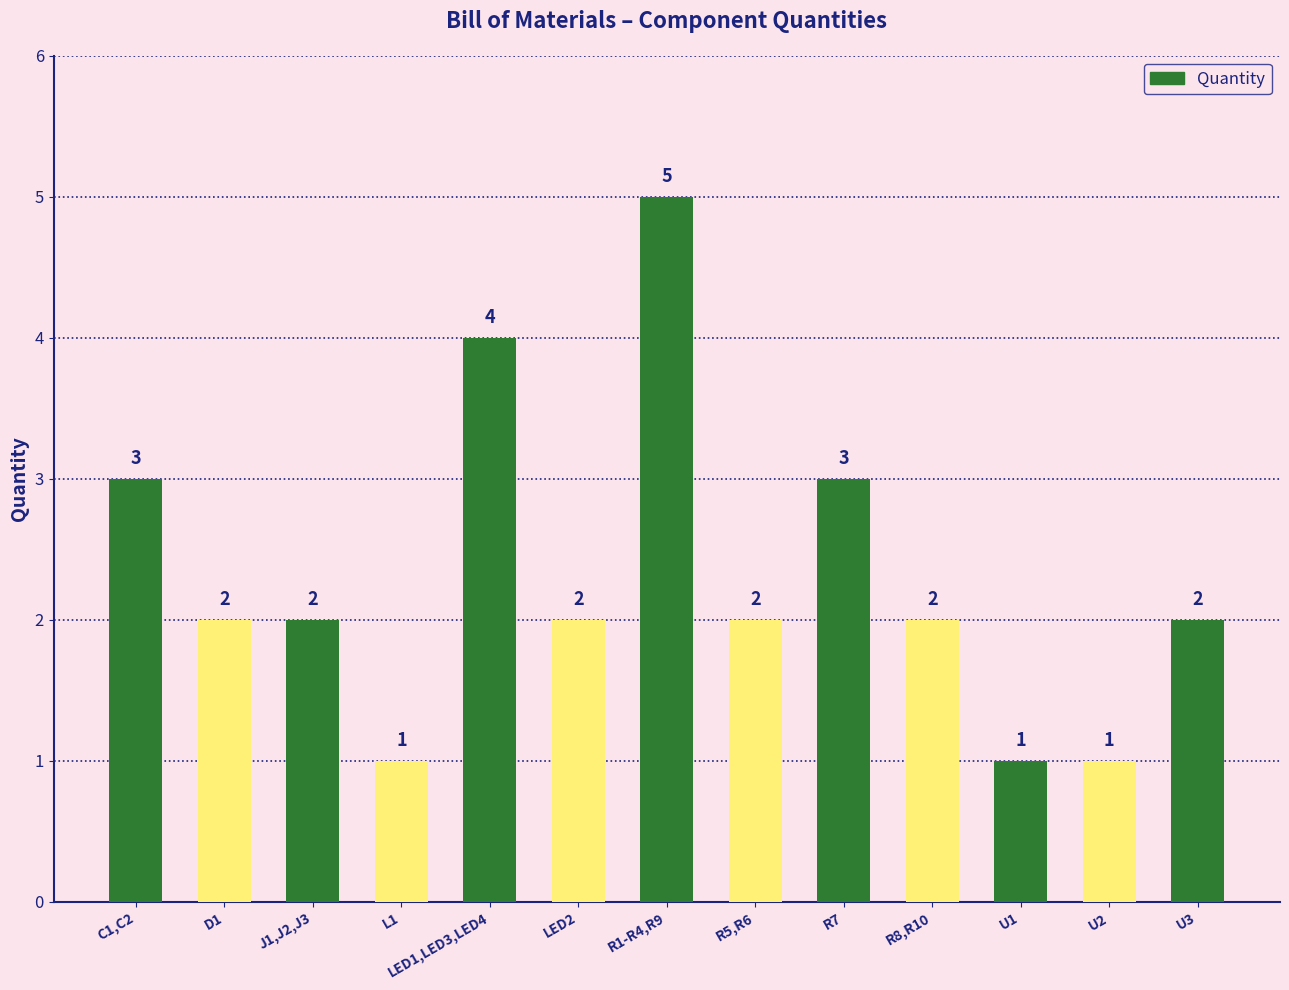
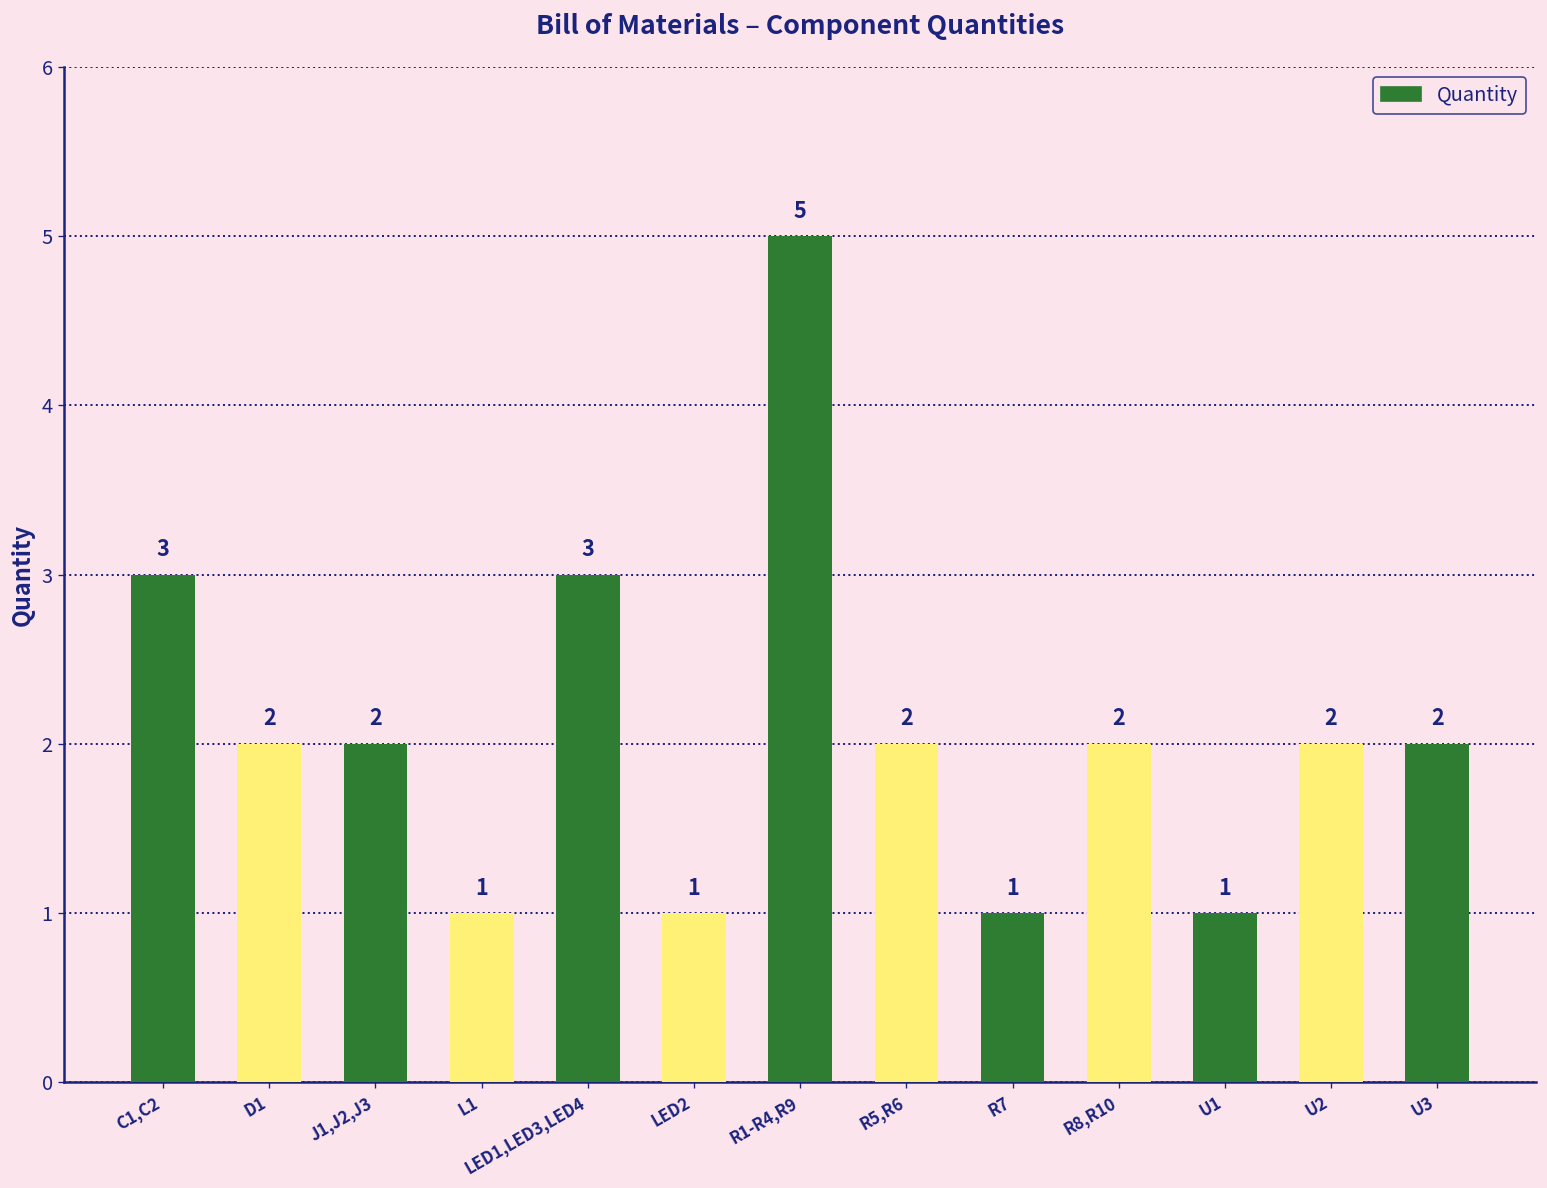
  {
    "C1,C2": 3,
    "D1": 2,
    "J1,J2,J3": 2,
    "L1": 1,
-   "LED1,LED3,LED4": 4,
-   "LED2": 2,
+   "LED1,LED3,LED4": 3,
+   "LED2": 1,
    "R1-R4,R9": 5,
    "R5,R6": 2,
-   "R7": 3,
+   "R7": 1,
    "R8,R10": 2,
    "U1": 1,
-   "U2": 1,
+   "U2": 2,
    "U3": 2
  }
